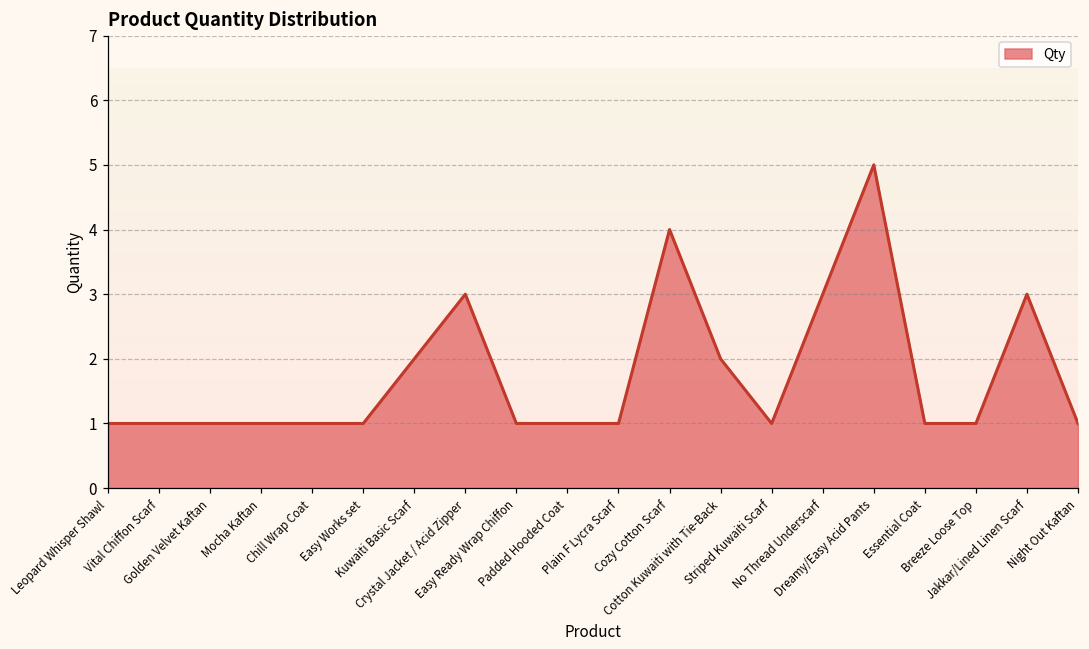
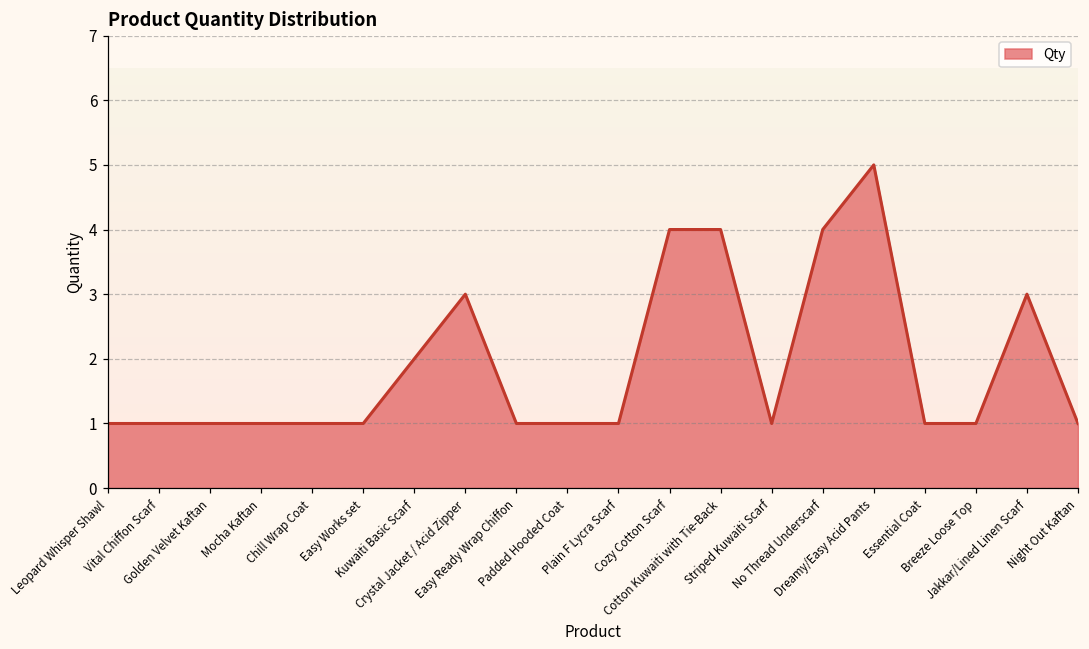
  {
    "Leopard Whisper Shawl": 1,
    "Vital Chiffon Scarf": 1,
    "Golden Velvet Kaftan": 1,
    "Mocha Kaftan": 1,
    "Chill Wrap Coat": 1,
    "Easy Works set": 1,
    "Kuwaiti Basic Scarf": 2,
    "Crystal Jacket / Acid Zipper": 3,
    "Easy Ready Wrap Chiffon": 1,
    "Padded Hooded Coat": 1,
    "Plain F Lycra Scarf": 1,
    "Cozy Cotton Scarf": 4,
-   "Cotton Kuwaiti with Tie-Back": 2,
+   "Cotton Kuwaiti with Tie-Back": 4,
    "Striped Kuwaiti Scarf": 1,
-   "No Thread Underscarf": 3,
+   "No Thread Underscarf": 4,
    "Dreamy/Easy Acid Pants": 5,
    "Essential Coat": 1,
    "Breeze Loose Top": 1,
    "Jakkar/Lined Linen Scarf": 3,
    "Night Out Kaftan": 1
  }
